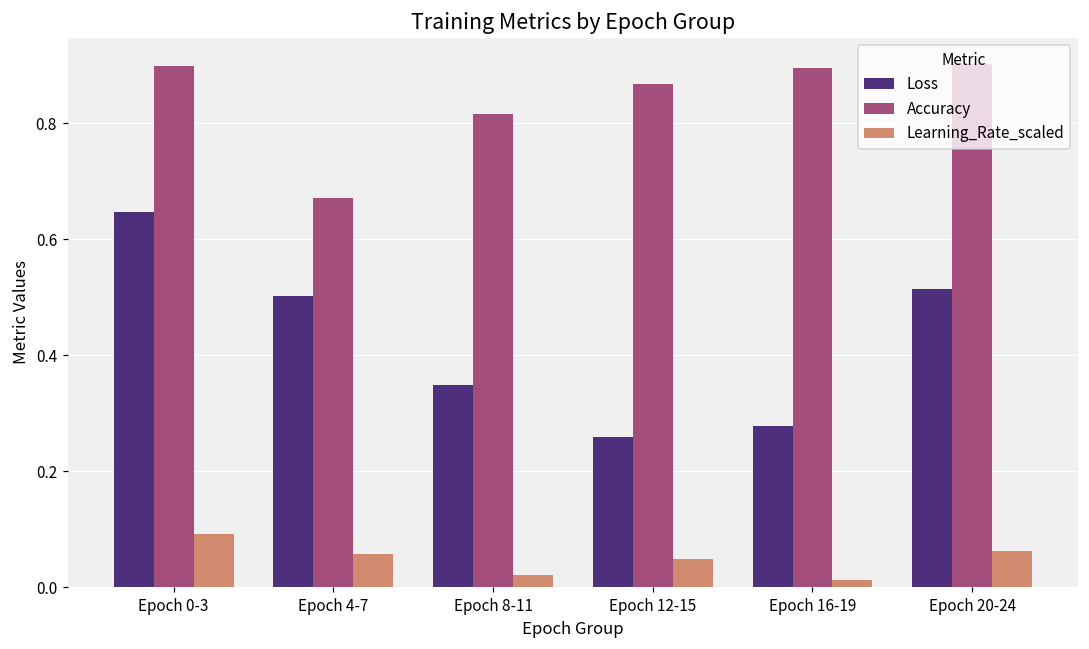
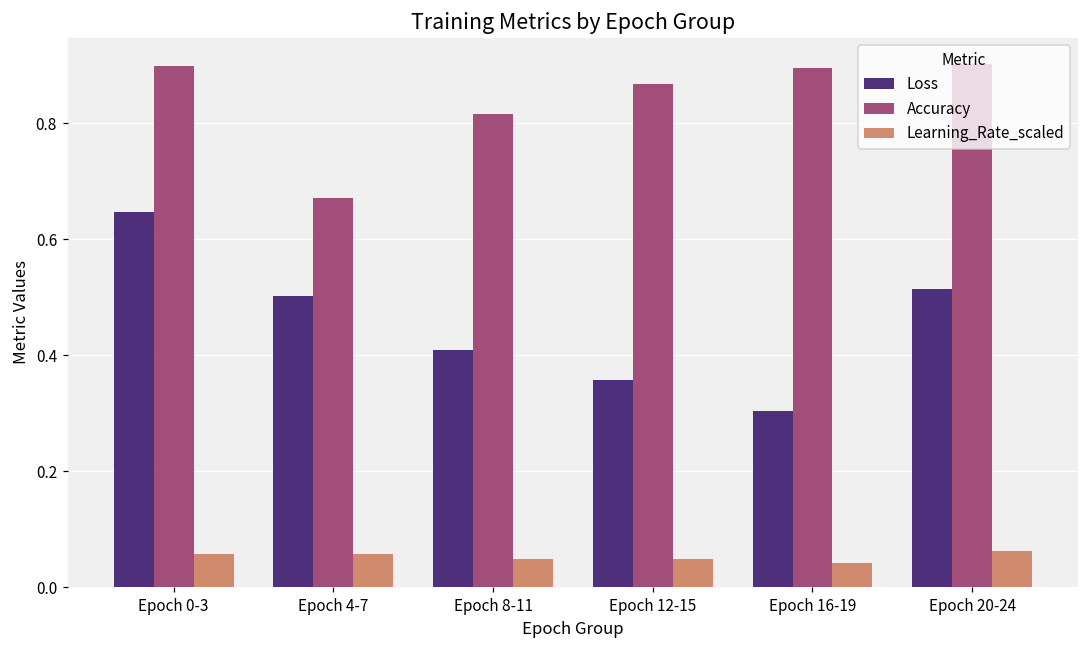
  {
    "Loss": {
      "Epoch 0-3": 0.65,
      "Epoch 4-7": 0.50,
-     "Epoch 8-11": 0.35,
-     "Epoch 12-15": 0.26,
-     "Epoch 16-19": 0.28,
+     "Epoch 8-11": 0.41,
+     "Epoch 12-15": 0.36,
+     "Epoch 16-19": 0.30,
      "Epoch 20-24": 0.51
    },
    "Accuracy": {
      "Epoch 0-3": 0.90,
      "Epoch 4-7": 0.67,
      "Epoch 8-11": 0.82,
      "Epoch 12-15": 0.87,
      "Epoch 16-19": 0.90
    },
    "Learning_Rate_scaled": {
-     "Epoch 0-3": 0.09,
+     "Epoch 0-3": 0.06,
      "Epoch 4-7": 0.06,
-     "Epoch 8-11": 0.02,
+     "Epoch 8-11": 0.05,
      "Epoch 12-15": 0.05,
-     "Epoch 16-19": 0.01,
+     "Epoch 16-19": 0.04,
      "Epoch 20-24": 0.06
    }
  }
